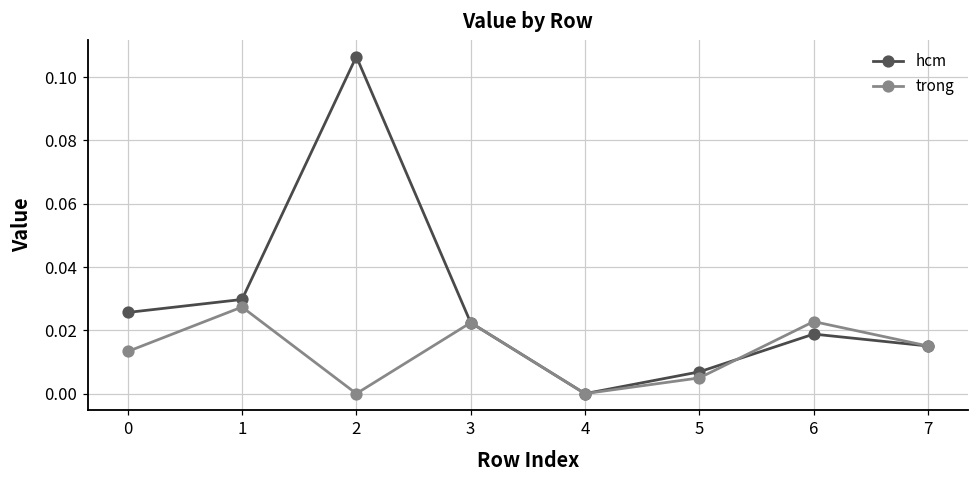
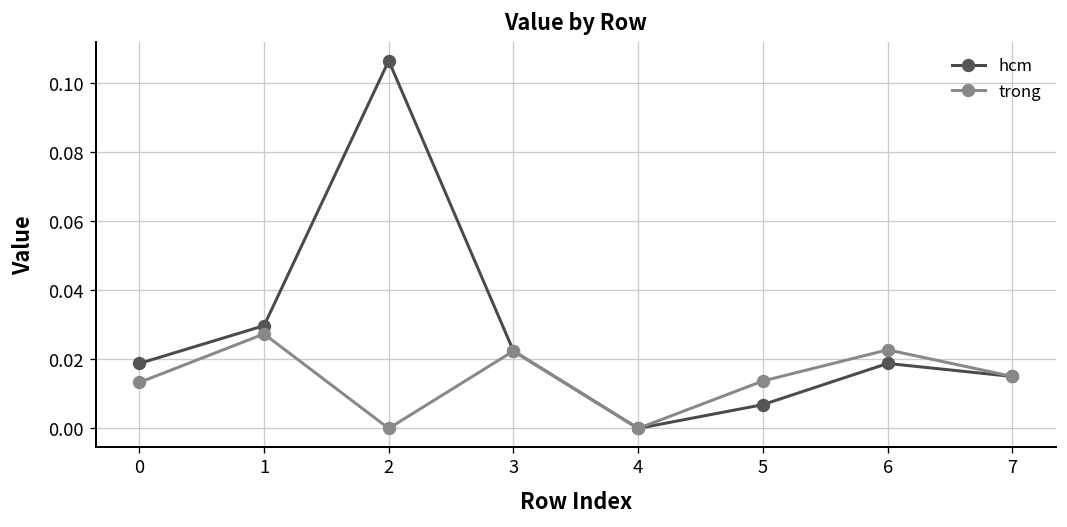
  {
    "hcm": {
-     "0": 0.026,
+     "0": 0.019,
      "1": 0.030,
      "2": 0.106,
      "5": 0.007,
      "6": 0.019
    },
    "trong": {
      "0": 0.013,
      "1": 0.027,
      "2": 0.000,
-     "5": 0.005,
+     "5": 0.014,
      "6": 0.023
    }
  }
